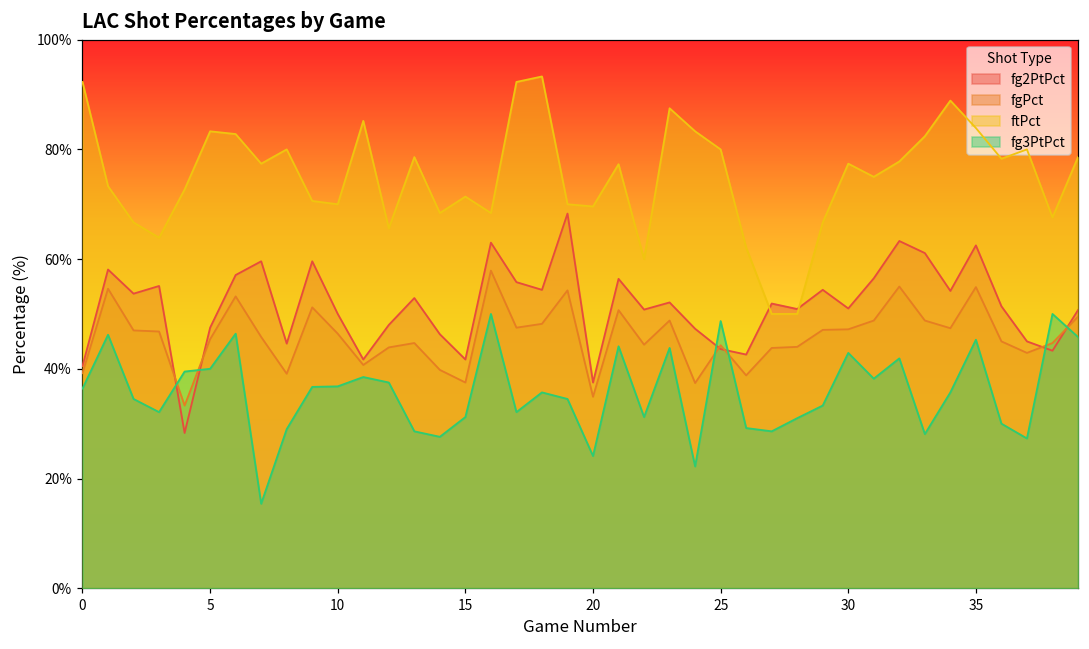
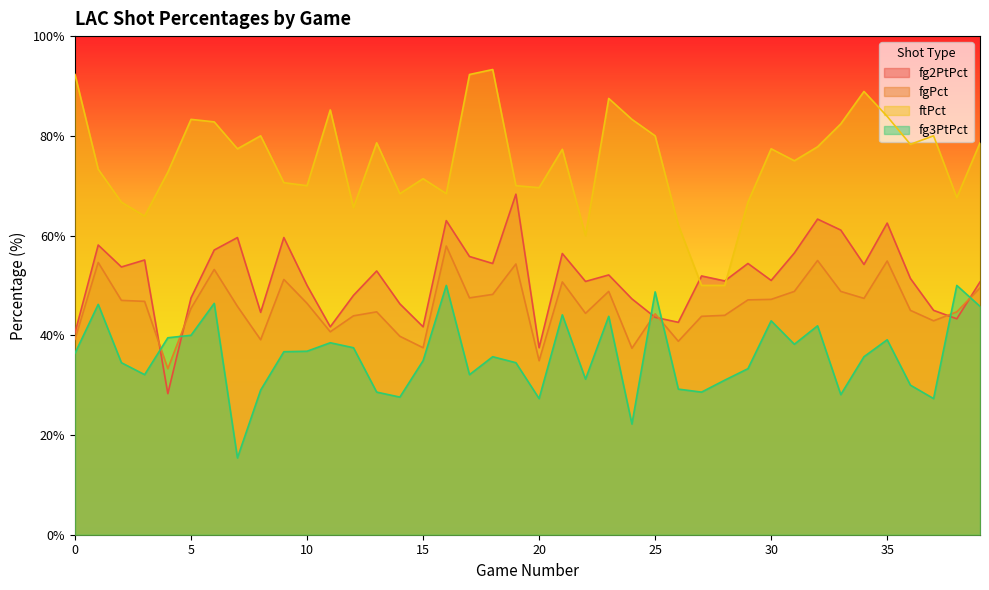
  {
    "fg3PtPct": {
      "0": "36%",
      "5": "40%",
      "10": "37%",
-     "15": "31%",
-     "20": "24%",
+     "15": "35%",
+     "20": "27%",
      "25": "49%",
      "30": "43%",
-     "35": "45%"
+     "35": "39%"
    }
  }
